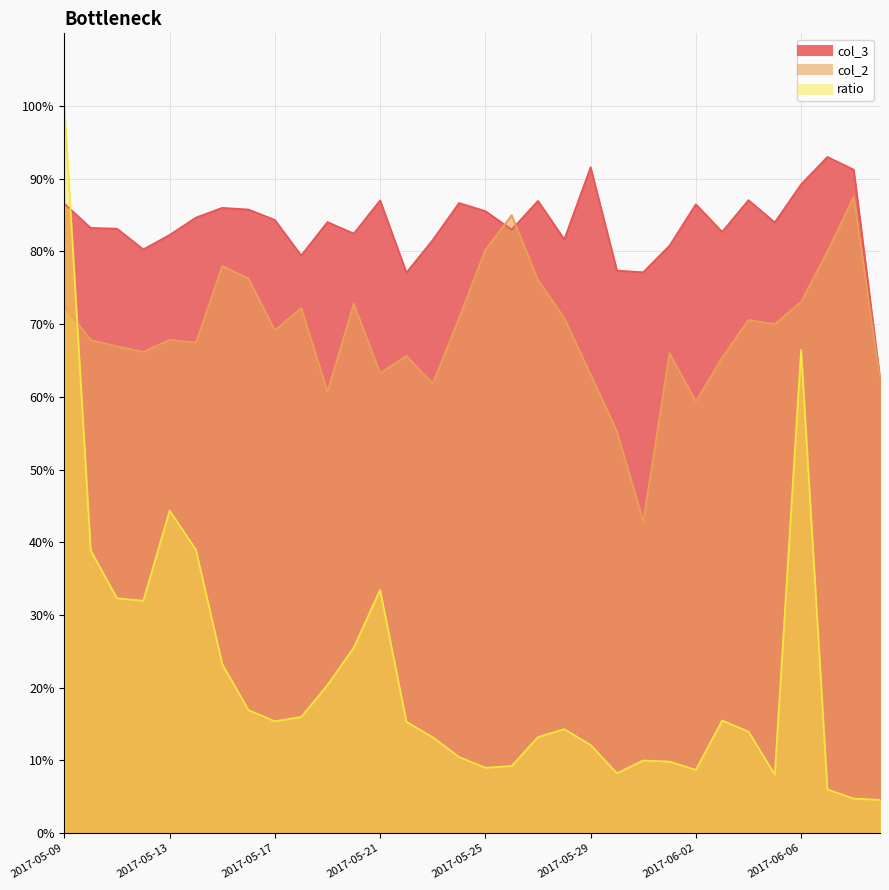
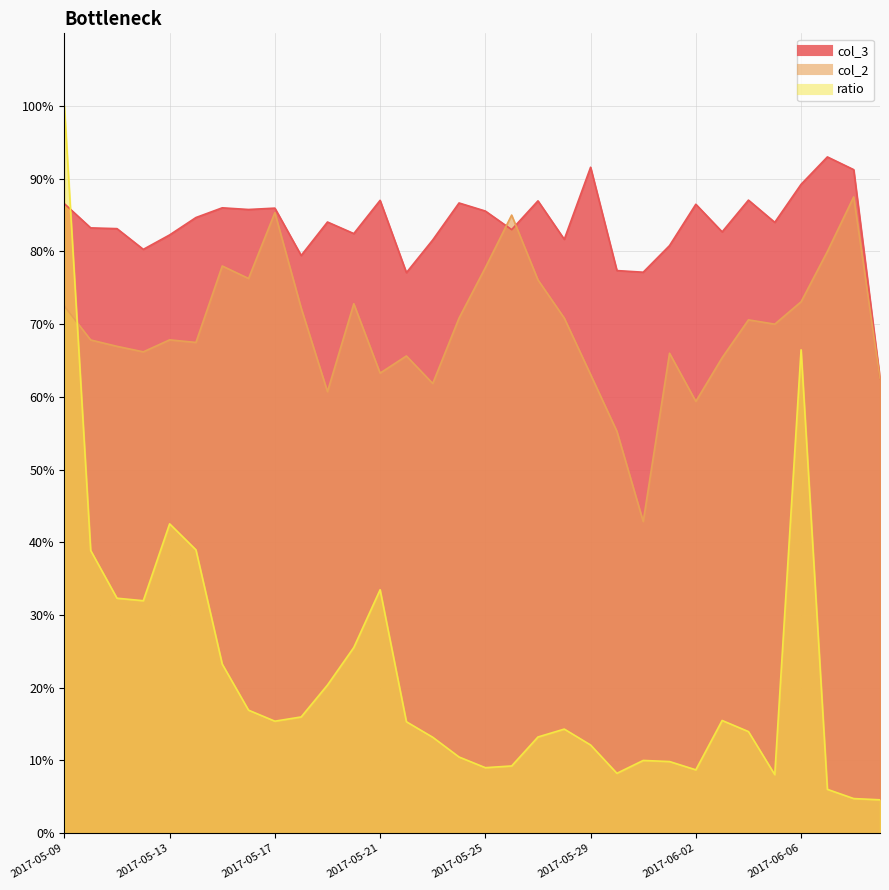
  {
    "col_3": {
      "2017-05-09": "87%",
      "2017-05-13": "82%",
-     "2017-05-17": "84%",
+     "2017-05-17": "86%",
      "2017-05-21": "87%",
      "2017-05-25": "86%",
      "2017-05-29": "92%",
      "2017-06-02": "86%",
      "2017-06-06": "89%"
    },
    "col_2": {
      "2017-05-09": "72%",
      "2017-05-13": "68%",
-     "2017-05-17": "69%",
+     "2017-05-17": "85%",
      "2017-05-21": "63%",
-     "2017-05-25": "80%",
+     "2017-05-25": "78%",
      "2017-05-29": "63%",
      "2017-06-02": "59%",
      "2017-06-06": "73%"
    },
    "ratio": {
      "2017-05-09": "100%",
-     "2017-05-13": "44%",
+     "2017-05-13": "43%",
      "2017-05-17": "15%",
      "2017-05-21": "33%",
      "2017-05-25": "9%",
      "2017-05-29": "12%",
      "2017-06-02": "9%",
      "2017-06-06": "66%"
    }
  }
